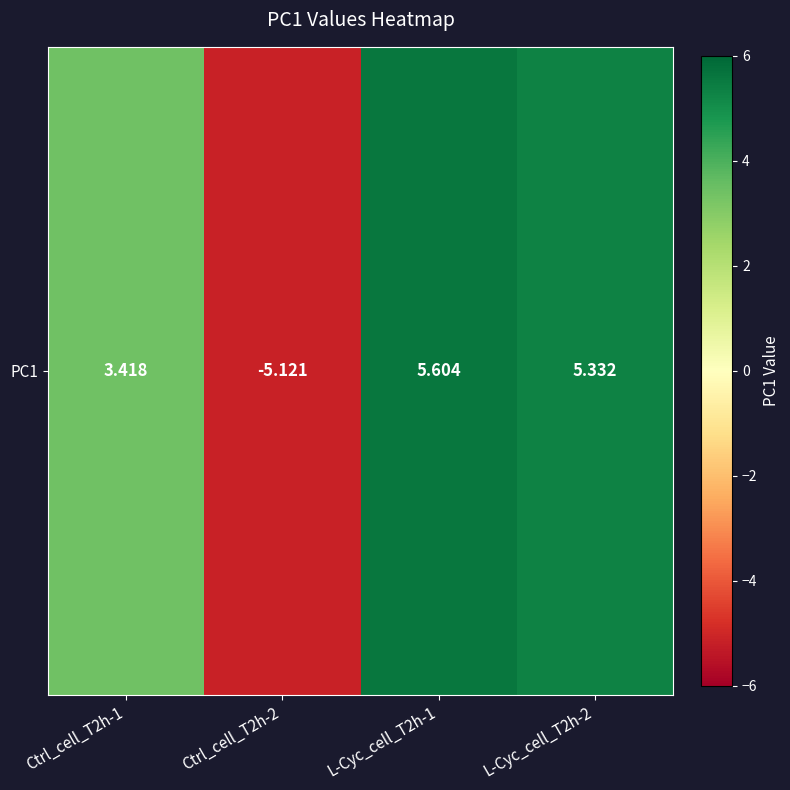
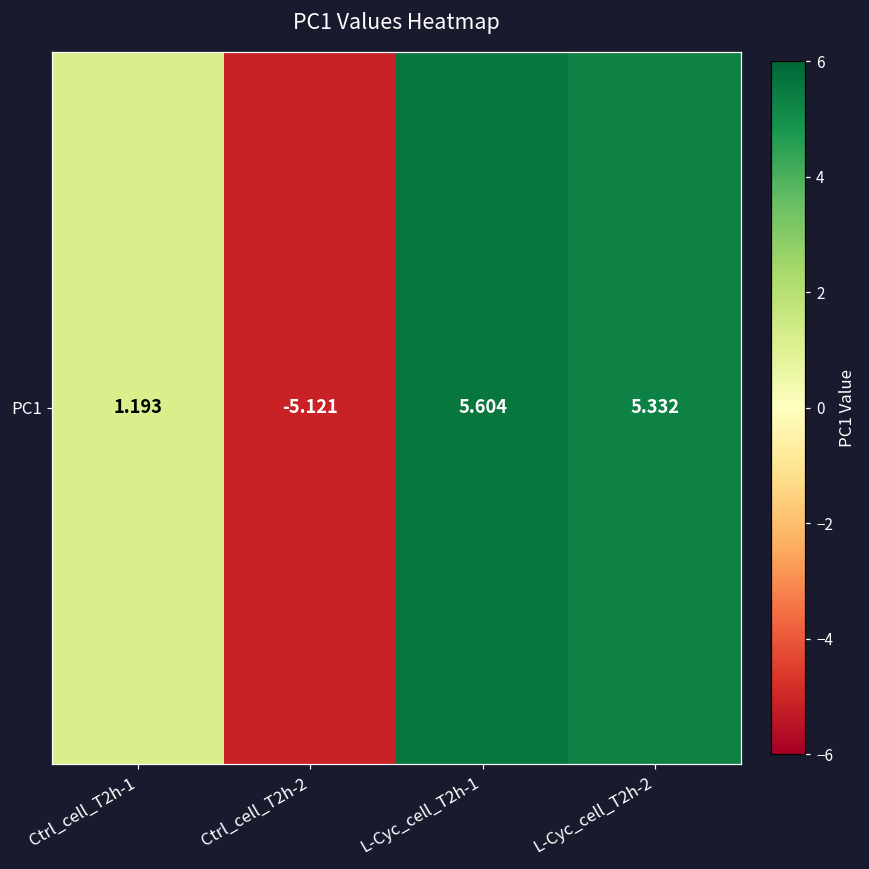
  {
    "PC1": {
-     "Ctrl_cell_T2h-1": 3.418,
+     "Ctrl_cell_T2h-1": 1.193,
      "Ctrl_cell_T2h-2": -5.121,
      "L-Cyc_cell_T2h-1": 5.604,
      "L-Cyc_cell_T2h-2": 5.332
    }
  }
